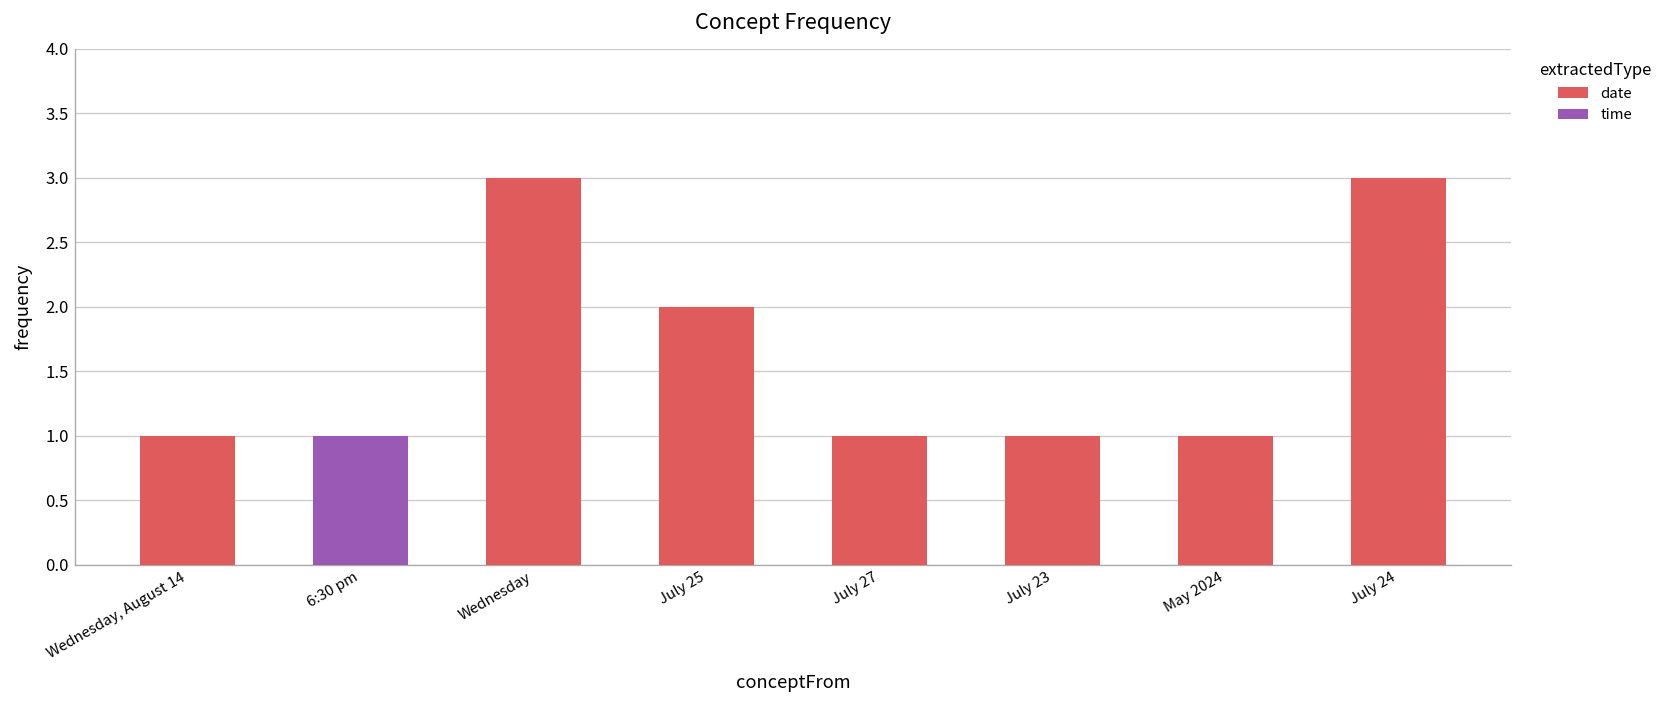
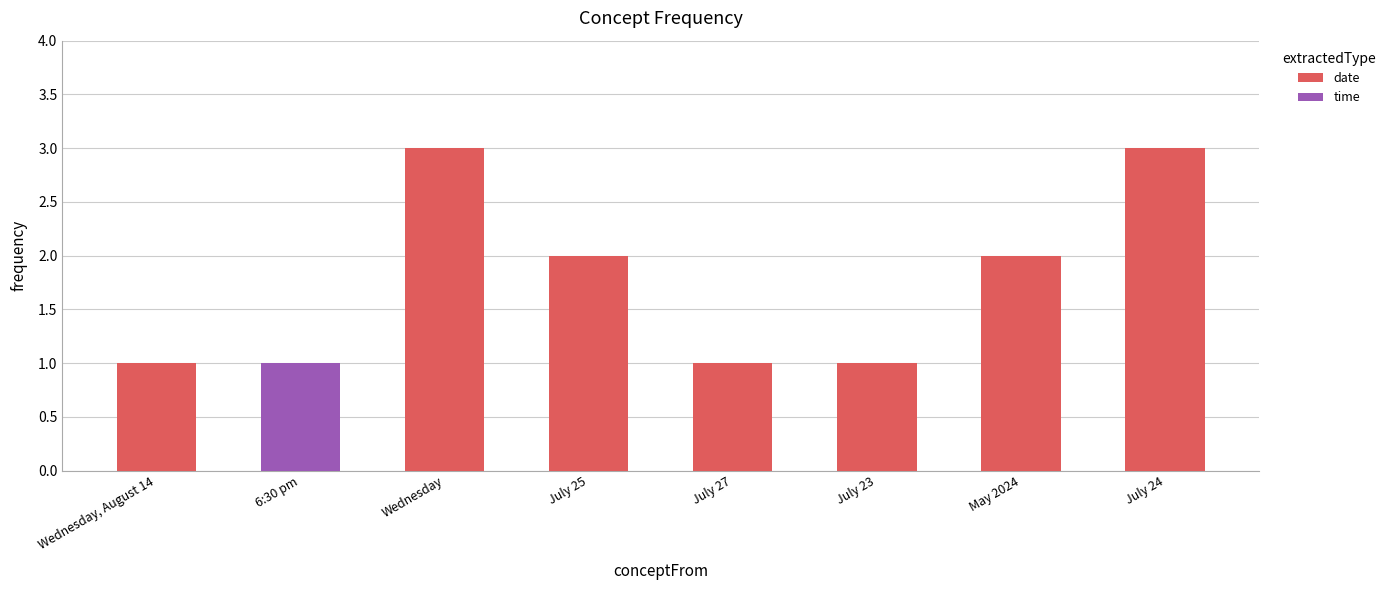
  {
    "Wednesday, August 14": 1,
    "6:30 pm": 1,
    "Wednesday": 3,
    "July 25": 2,
    "July 27": 1,
    "July 23": 1,
-   "May 2024": 1,
+   "May 2024": 2,
    "July 24": 3
  }
